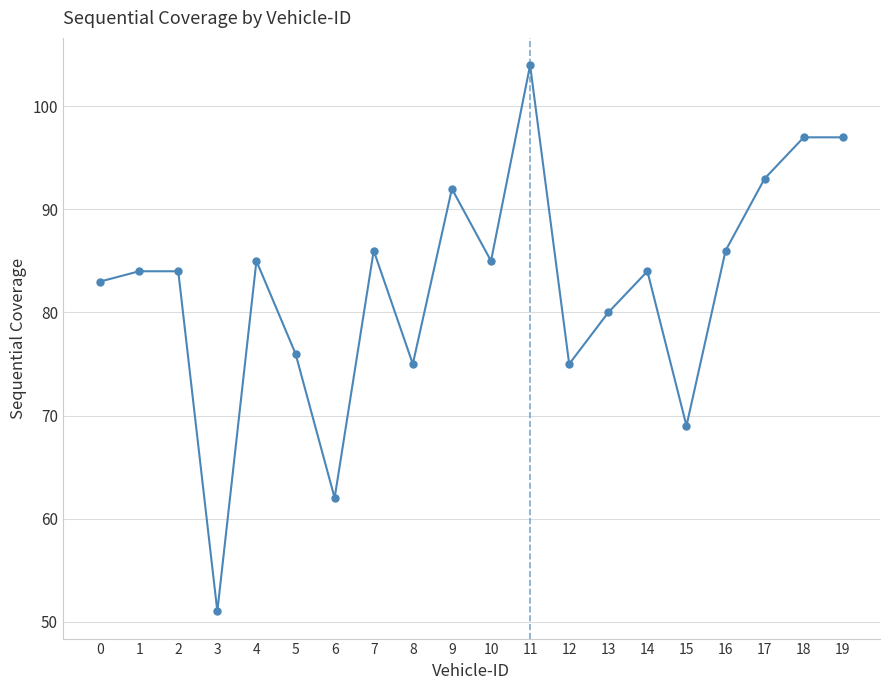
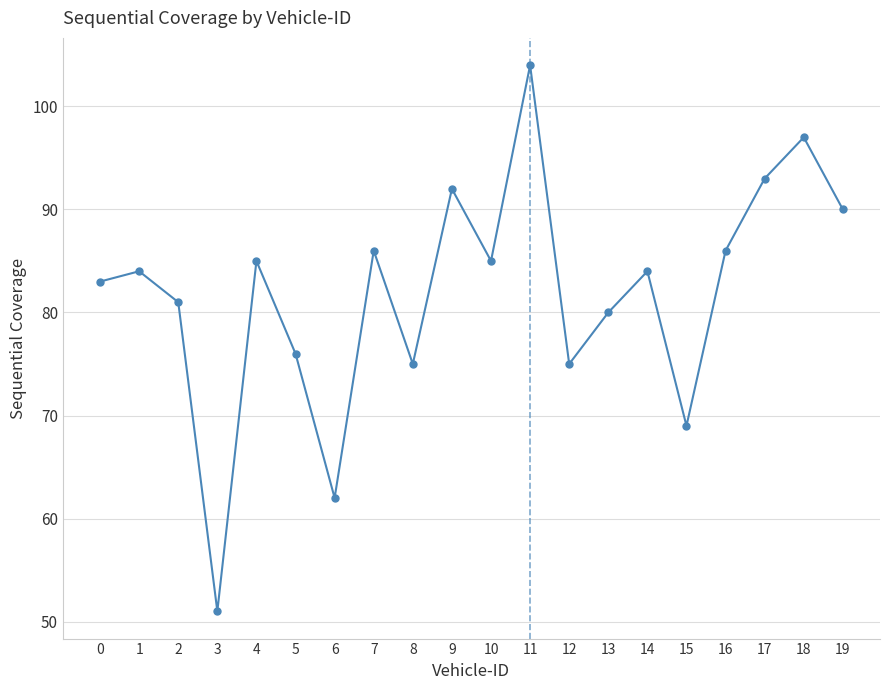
  {
    "0": 83,
    "1": 84,
-   "2": 84,
+   "2": 81,
    "3": 51,
    "4": 85,
    "5": 76,
    "6": 62,
    "7": 86,
    "8": 75,
    "9": 92,
    "10": 85,
    "11": 104,
    "12": 75,
    "13": 80,
    "14": 84,
    "15": 69,
    "16": 86,
    "17": 93,
    "18": 97,
-   "19": 97
+   "19": 90
  }
